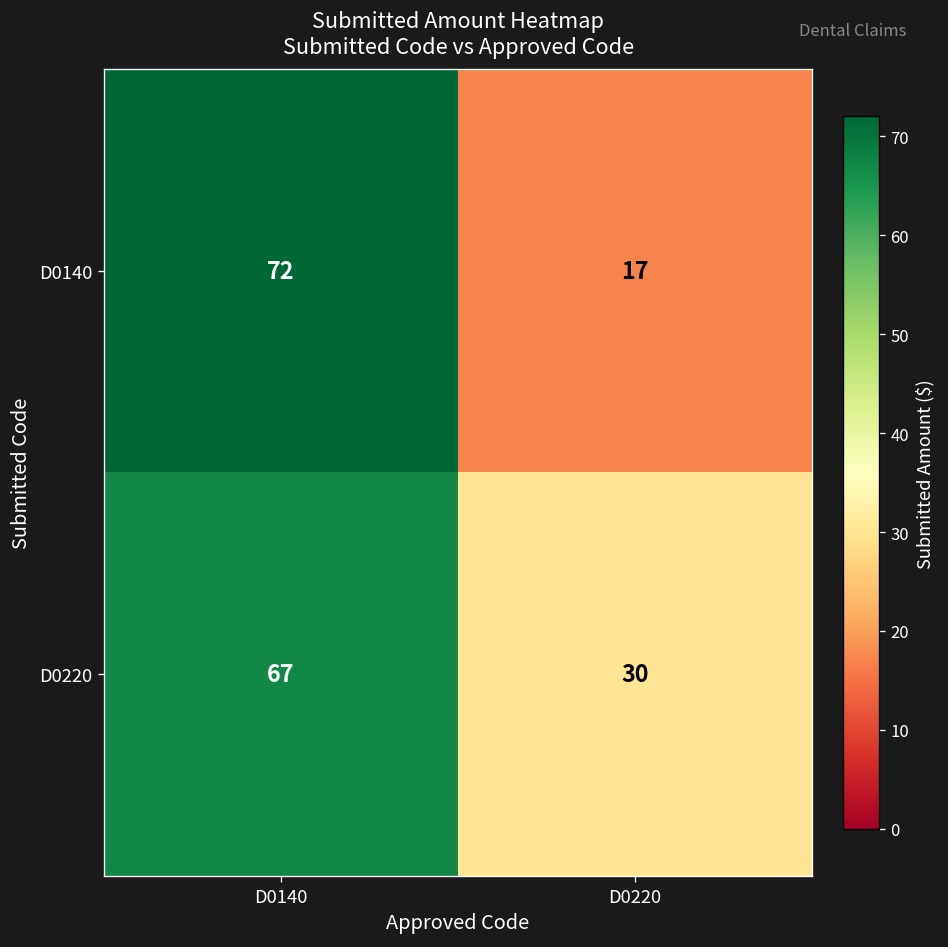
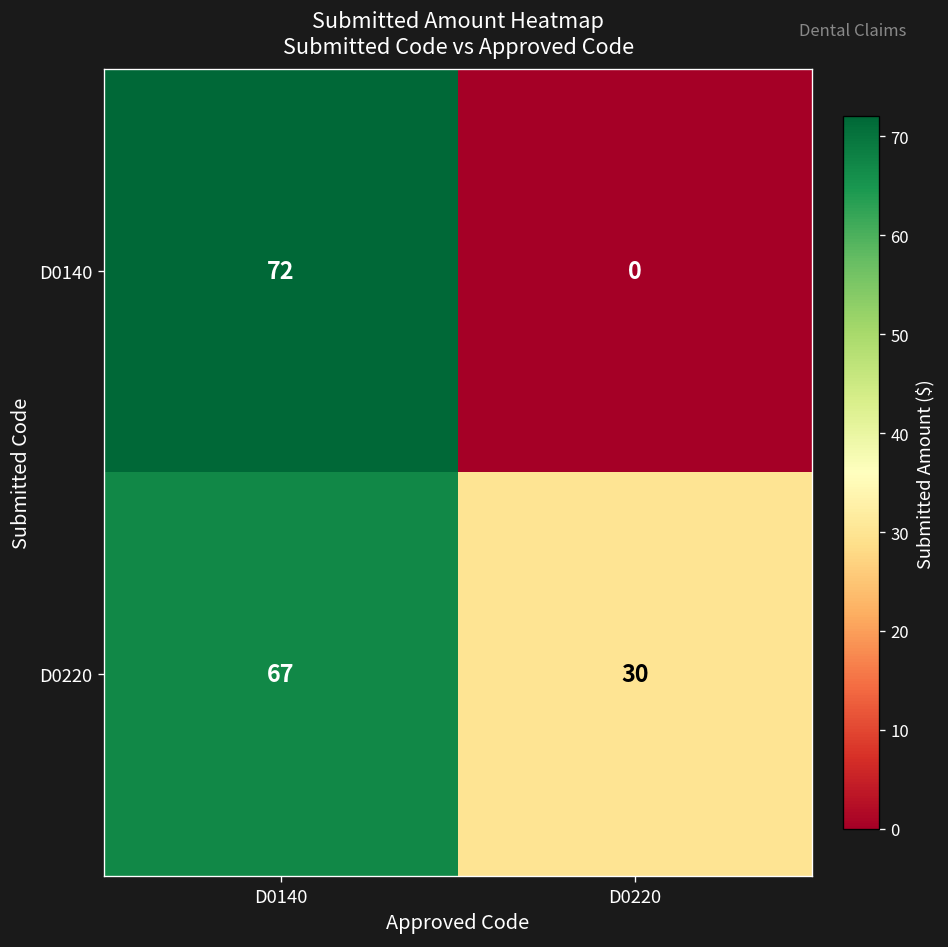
  {
    "D0140": {
      "D0140": 72,
-     "D0220": 17
+     "D0220": 0
    },
    "D0220": {
      "D0140": 67,
      "D0220": 30
    }
  }
